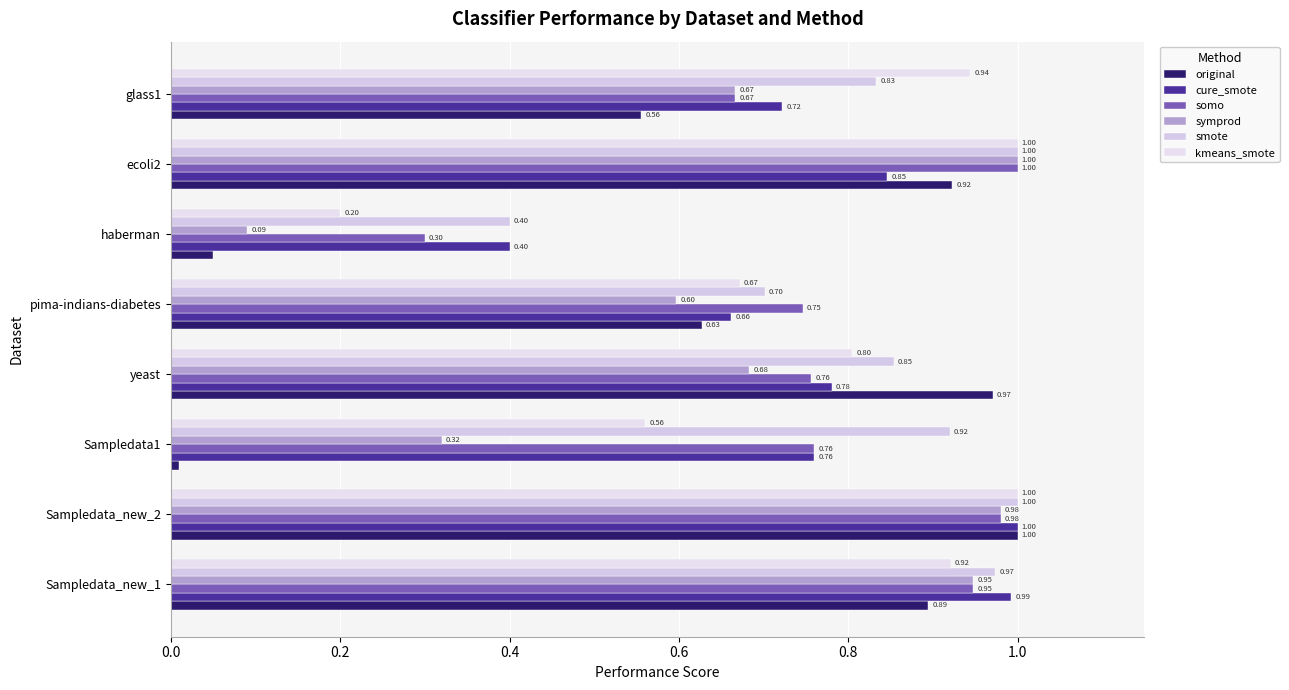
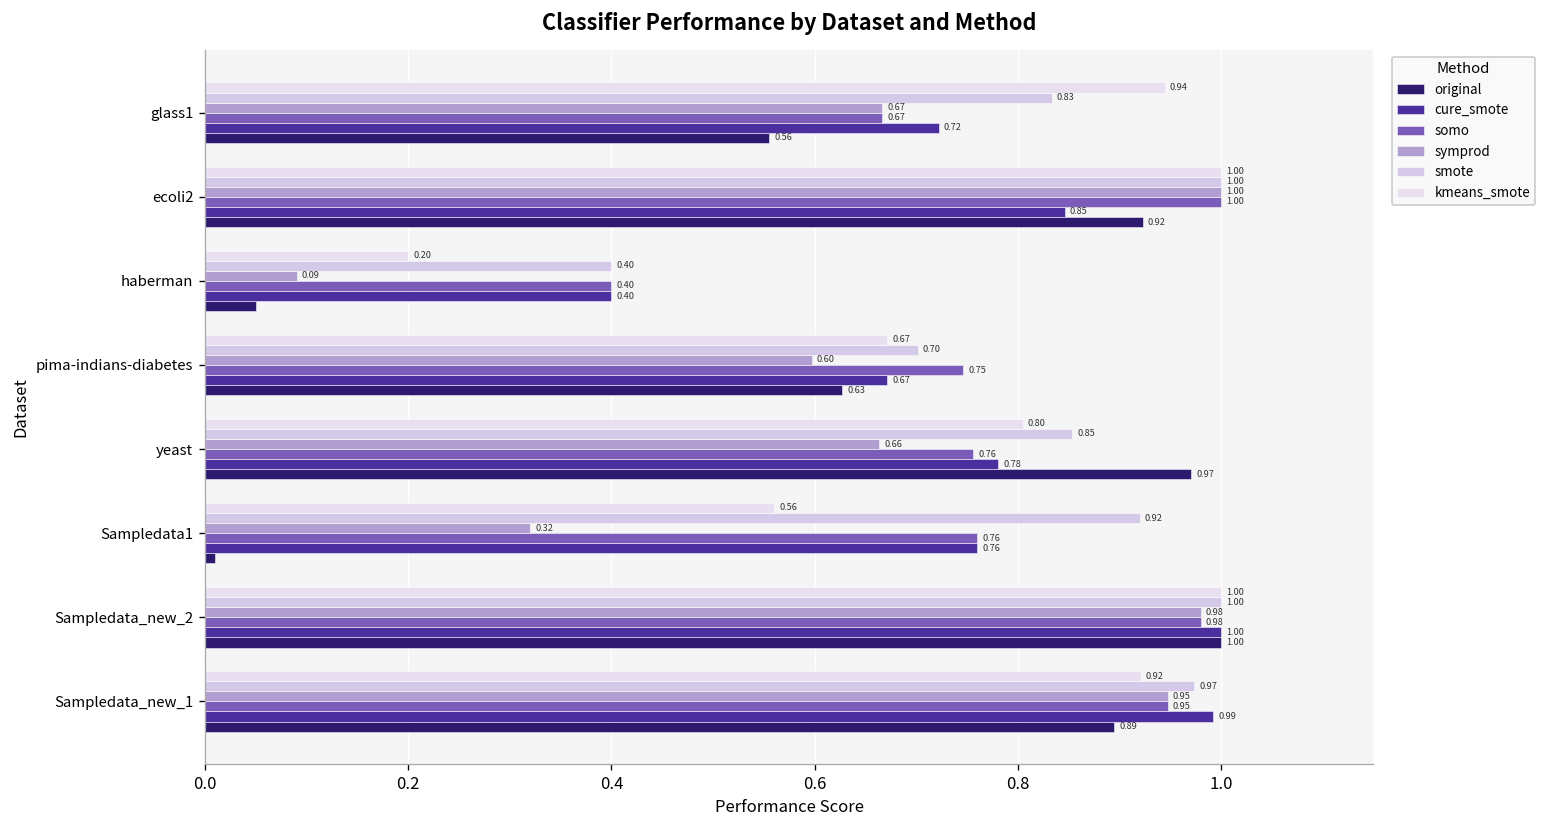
  {
    "original": {
      "glass1": 0.56,
      "ecoli2": 0.92,
      "pima-indians-diabetes": 0.63,
      "yeast": 0.97,
      "Sampledata_new_2": 1.00,
      "Sampledata_new_1": 0.89
    },
    "cure_smote": {
      "glass1": 0.72,
      "ecoli2": 0.85,
      "haberman": 0.40,
-     "pima-indians-diabetes": 0.66,
+     "pima-indians-diabetes": 0.67,
      "yeast": 0.78,
      "Sampledata1": 0.76,
      "Sampledata_new_2": 1.00,
      "Sampledata_new_1": 0.99
    },
    "somo": {
      "glass1": 0.67,
      "ecoli2": 1.00,
-     "haberman": 0.30,
+     "haberman": 0.40,
      "pima-indians-diabetes": 0.75,
      "yeast": 0.76,
      "Sampledata1": 0.76,
      "Sampledata_new_2": 0.98,
      "Sampledata_new_1": 0.95
    },
    "symprod": {
      "glass1": 0.67,
      "ecoli2": 1.00,
      "haberman": 0.09,
      "pima-indians-diabetes": 0.60,
-     "yeast": 0.68,
+     "yeast": 0.66,
      "Sampledata1": 0.32,
      "Sampledata_new_2": 0.98,
      "Sampledata_new_1": 0.95
    }
  }
